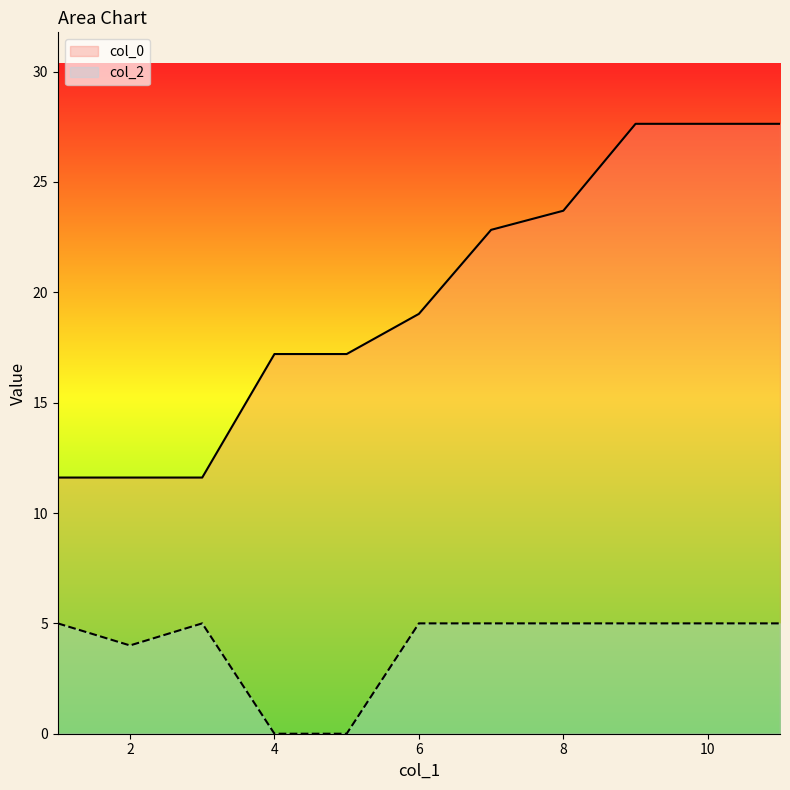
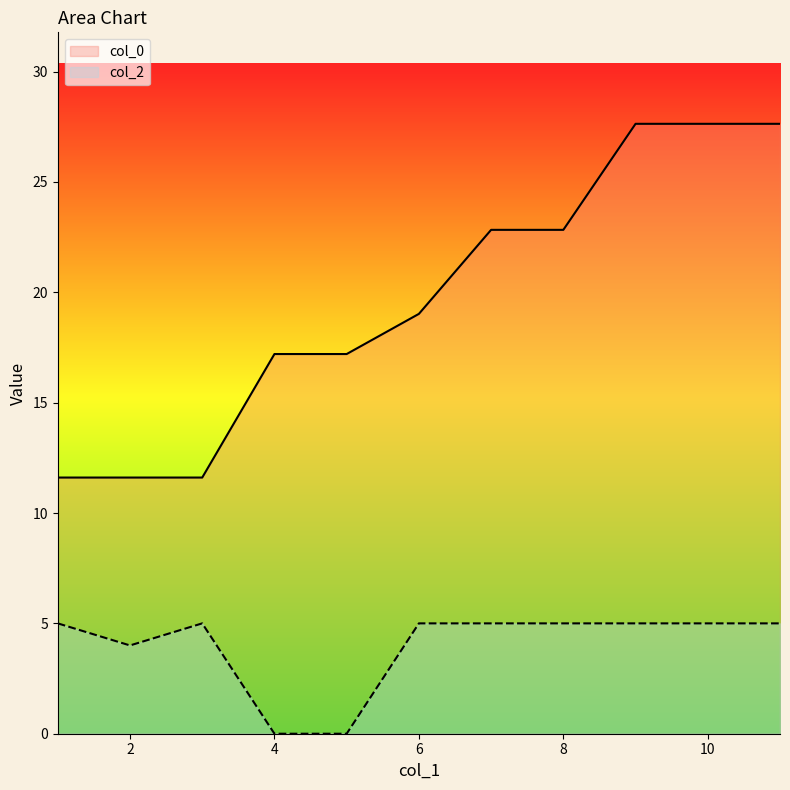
  {
    "col_0": {
      "2": 11.6,
      "4": 17.2,
      "6": 19.0,
-     "8": 23.7,
+     "8": 22.8,
      "10": 27.6
    },
    "col_2": {
      "2": 4.0,
      "4": 0.0,
      "6": 5.0,
      "8": 5.0,
      "10": 5.0
    }
  }
